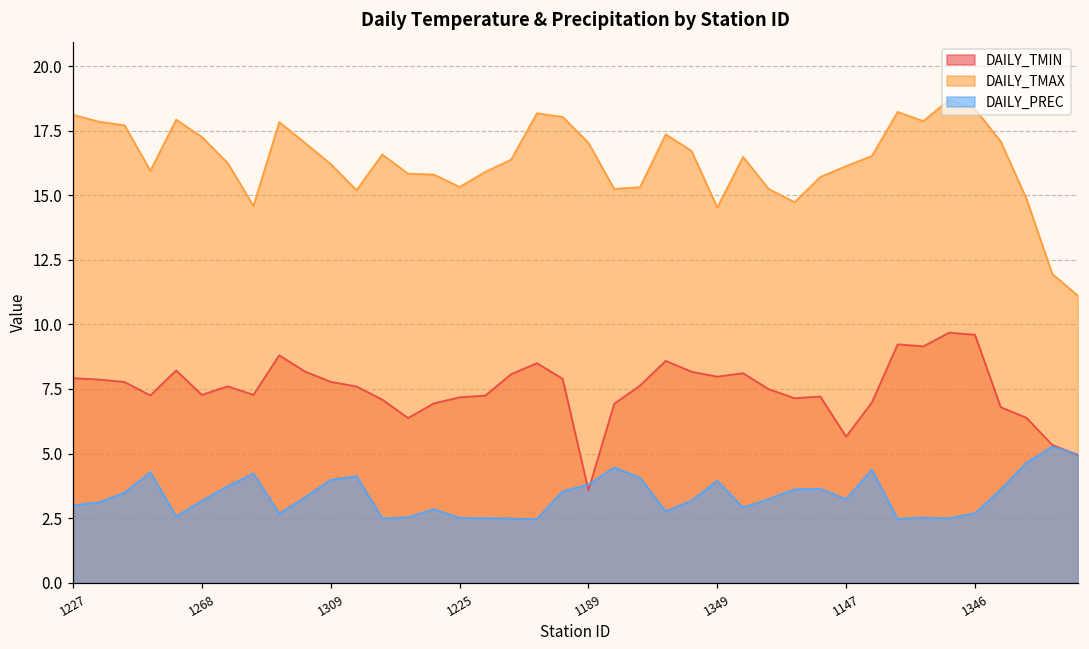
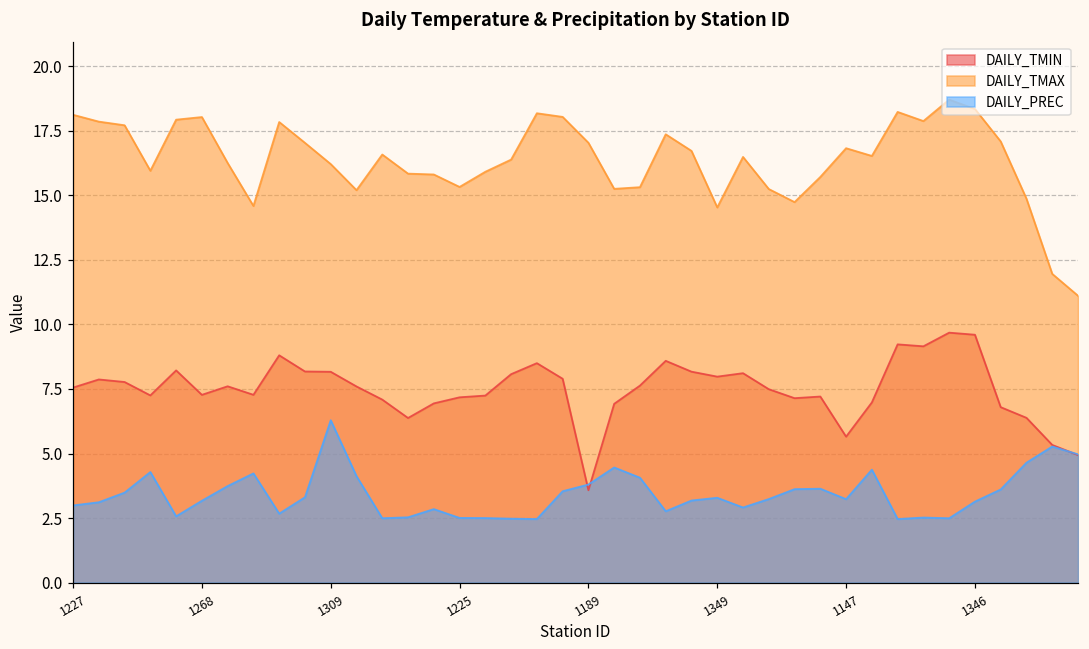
  {
    "DAILY_TMIN": {
-     "1227": 7.9,
+     "1227": 7.6,
      "1268": 7.3,
-     "1309": 7.8,
+     "1309": 8.2,
      "1225": 7.2,
      "1189": 3.6,
      "1349": 8.0,
      "1147": 5.7,
      "1346": 9.6
    },
    "DAILY_TMAX": {
      "1227": 18.1,
-     "1268": 17.3,
+     "1268": 18.0,
      "1309": 16.2,
      "1225": 15.3,
      "1189": 17.0,
      "1349": 14.5,
-     "1147": 16.1
+     "1147": 16.8
    },
    "DAILY_PREC": {
      "1227": 3.0,
      "1268": 3.2,
-     "1309": 4.0,
+     "1309": 6.3,
      "1225": 2.5,
      "1189": 3.8,
-     "1349": 3.9,
+     "1349": 3.3,
      "1147": 3.2,
-     "1346": 2.7
+     "1346": 3.1
    }
  }
